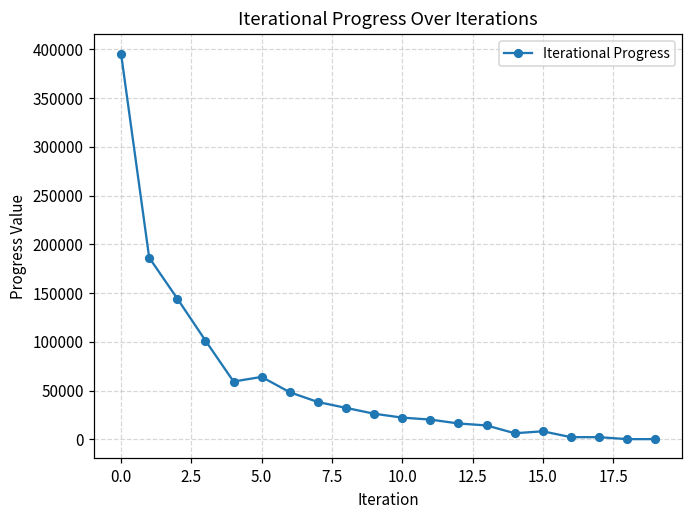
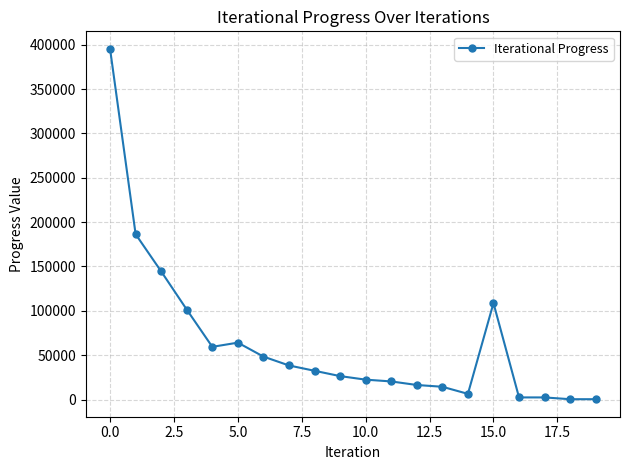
  {
    "0.0": 400000,
    "5.0": 60000,
    "10.0": 20000,
-   "15.0": 10000
+   "15.0": 110000
  }
